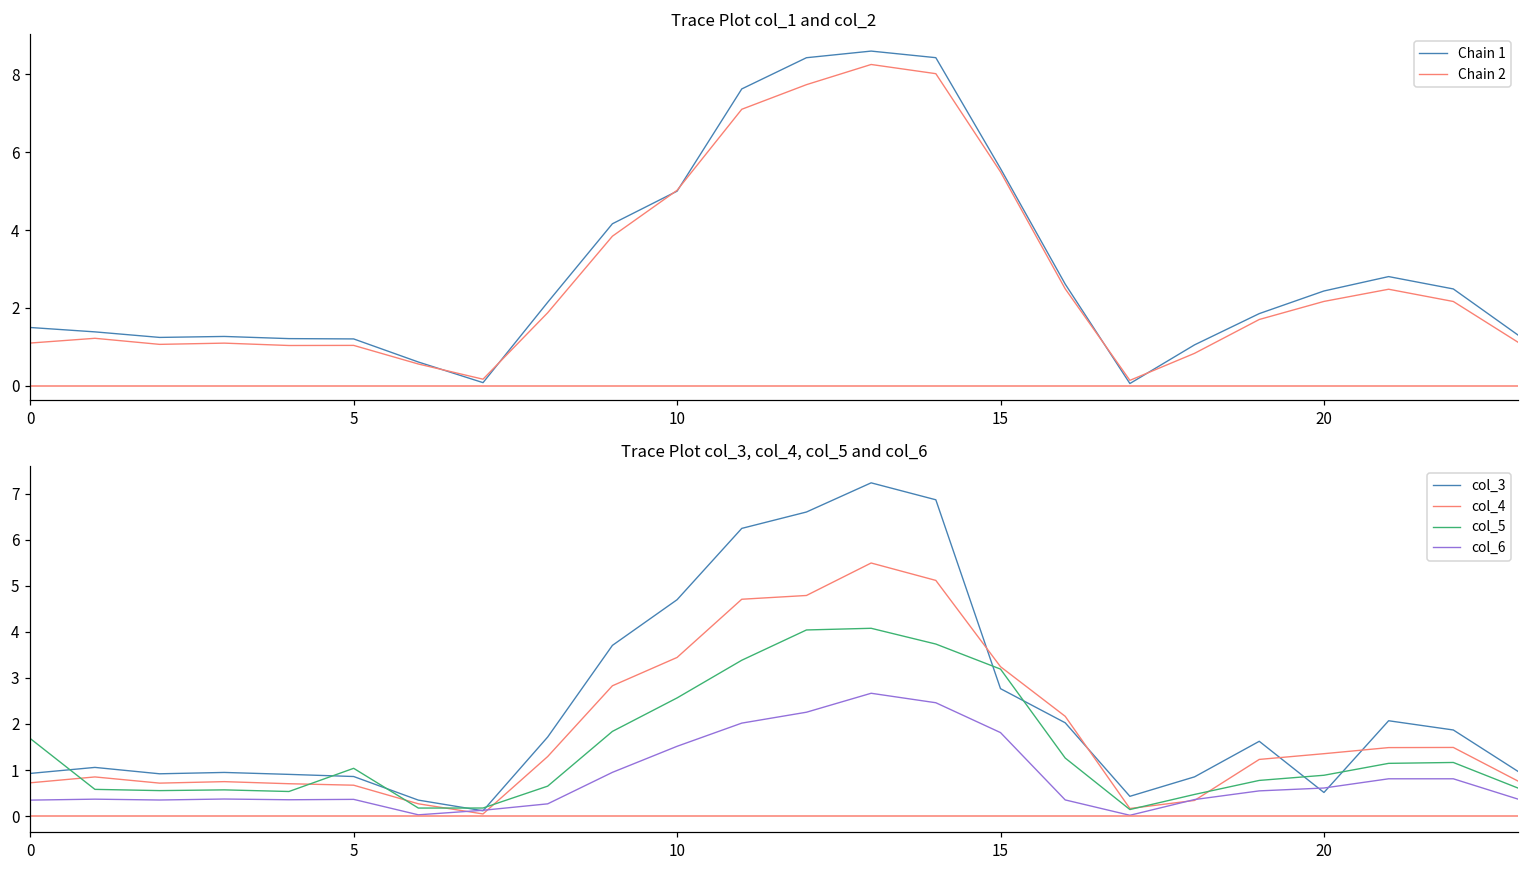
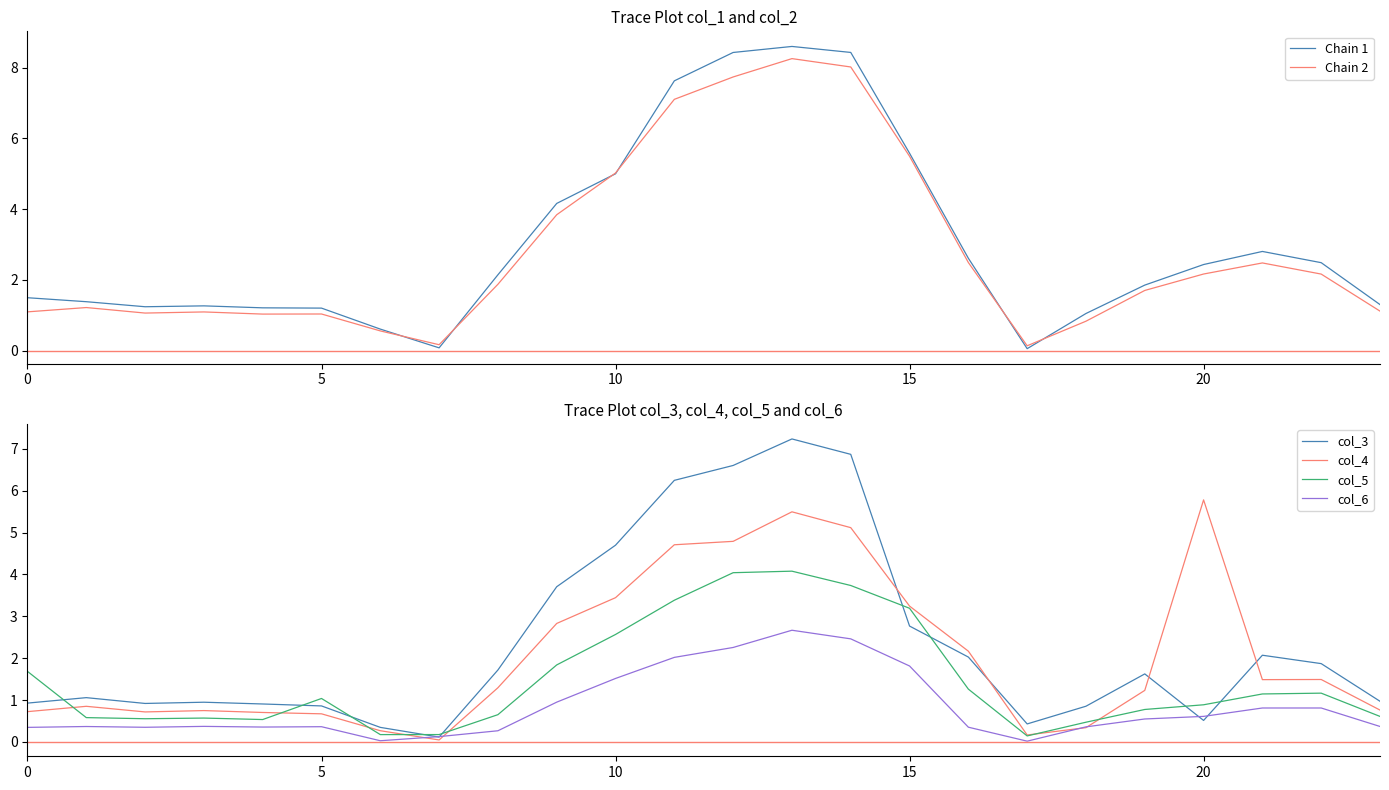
  {
    "Trace Plot col_1 and col_2": {
      "Chain 1": {
        "0": 1.5,
        "5": 1.2,
        "15": 5.6,
        "20": 2.4
      },
      "Chain 2": {
        "0": 1.1,
        "5": 1.0,
        "15": 5.5,
        "20": 2.2
      }
    },
    "Trace Plot col_3, col_4, col_5 and col_6": {
      "col_3": {
        "0": 0.9,
        "5": 0.9,
        "10": 4.7,
        "15": 2.8,
        "20": 0.5
      },
      "col_4": {
        "0": 0.7,
        "5": 0.7,
        "10": 3.4,
-       "20": 1.4
+       "20": 5.8
      },
      "col_5": {
        "0": 1.7,
        "5": 1.0,
        "10": 2.6,
        "20": 0.9
      },
      "col_6": {
        "0": 0.3,
        "5": 0.4,
        "10": 1.5,
        "15": 1.8,
        "20": 0.6
      }
    }
  }
